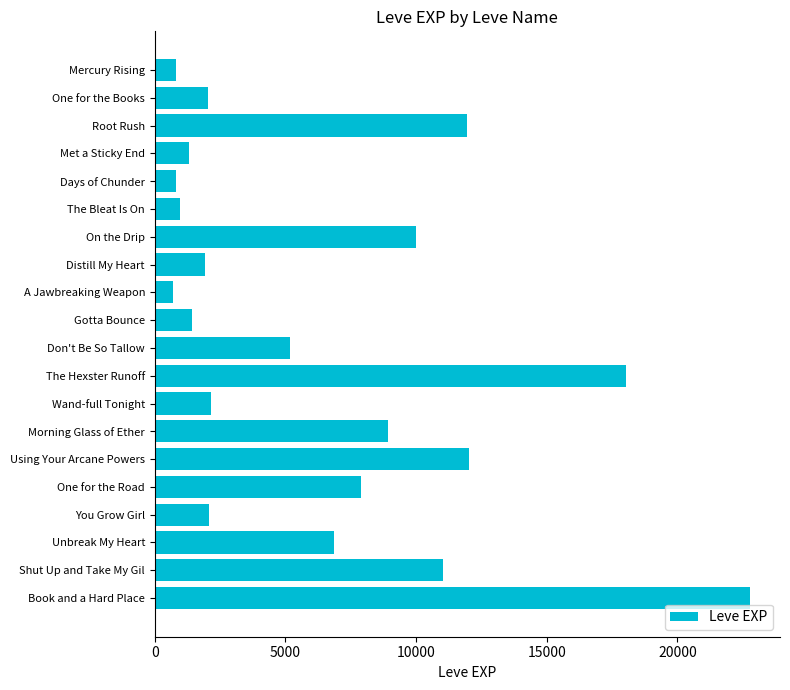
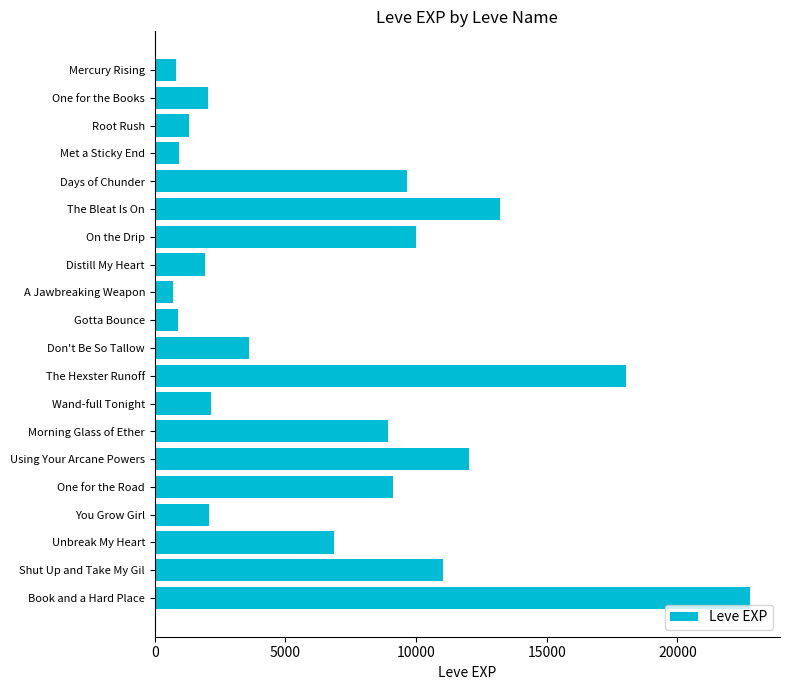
  {
    "Mercury Rising": 800,
    "One for the Books": 2000,
-   "Root Rush": 12000,
-   "Met a Sticky End": 1300,
-   "Days of Chunder": 800,
-   "The Bleat Is On": 1000,
+   "Root Rush": 1300,
+   "Met a Sticky End": 900,
+   "Days of Chunder": 9700,
+   "The Bleat Is On": 13200,
    "On the Drip": 10000,
    "Distill My Heart": 1900,
    "A Jawbreaking Weapon": 700,
-   "Gotta Bounce": 1400,
-   "Don't Be So Tallow": 5200,
+   "Gotta Bounce": 900,
+   "Don't Be So Tallow": 3600,
    "The Hexster Runoff": 18000,
    "Wand-full Tonight": 2200,
    "Morning Glass of Ether": 8900,
    "Using Your Arcane Powers": 12000,
-   "One for the Road": 7900,
+   "One for the Road": 9100,
    "You Grow Girl": 2100,
    "Unbreak My Heart": 6900,
    "Shut Up and Take My Gil": 11000,
    "Book and a Hard Place": 22800
  }
